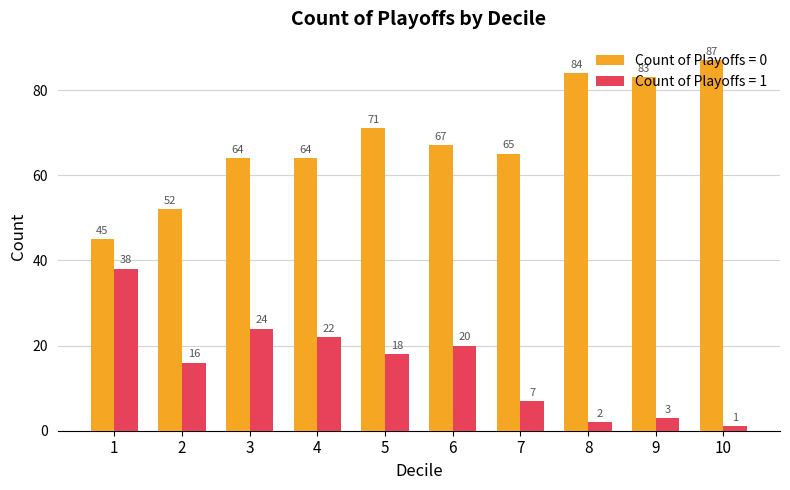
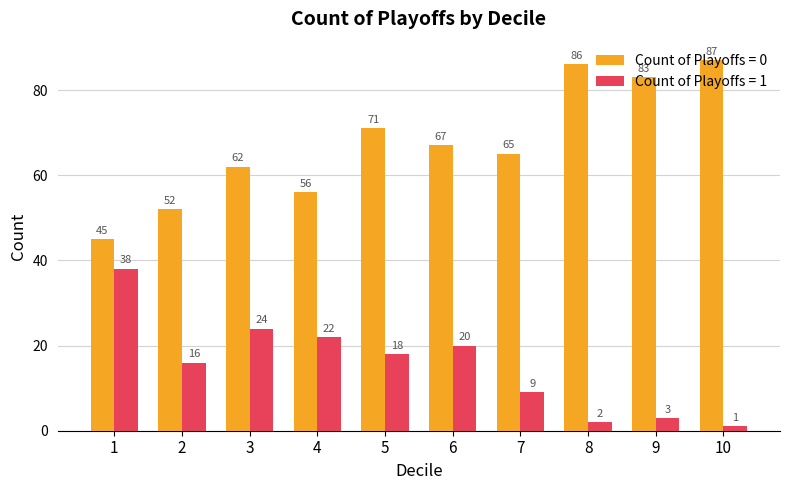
  {
    "Count of Playoffs = 0": {
      "1": 45,
      "2": 52,
-     "3": 64,
-     "4": 64,
+     "3": 62,
+     "4": 56,
      "5": 71,
      "6": 67,
      "7": 65,
-     "8": 84,
+     "8": 86,
      "9": 83,
      "10": 87
    },
    "Count of Playoffs = 1": {
      "1": 38,
      "2": 16,
      "3": 24,
      "4": 22,
      "5": 18,
      "6": 20,
-     "7": 7,
+     "7": 9,
      "8": 2,
      "9": 3,
      "10": 1
    }
  }
